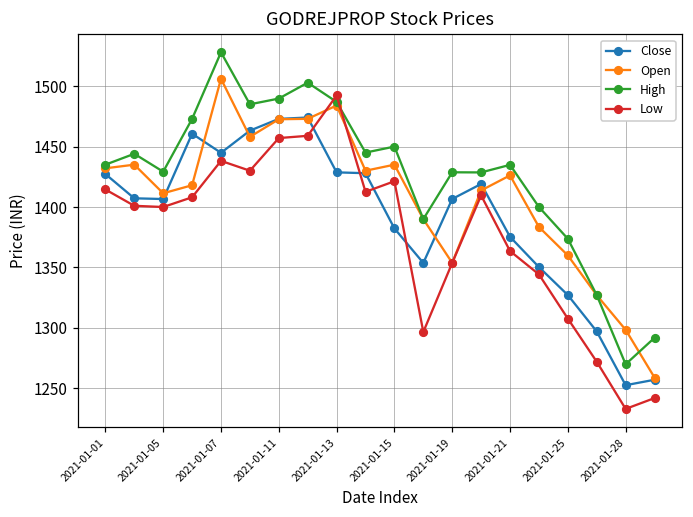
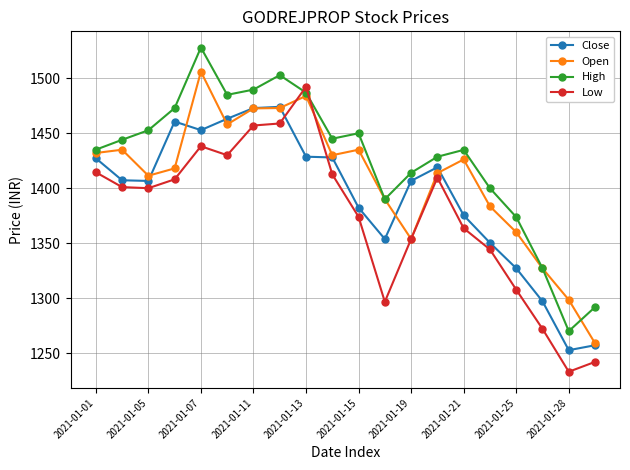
  {
    "Close": {
      "2021-01-01": 1427,
      "2021-01-05": 1407,
-     "2021-01-07": 1445,
+     "2021-01-07": 1453,
      "2021-01-13": 1429,
      "2021-01-15": 1382,
      "2021-01-19": 1407,
      "2021-01-21": 1375,
      "2021-01-25": 1327,
      "2021-01-28": 1253
    },
    "Open": {
      "2021-01-01": 1432,
      "2021-01-05": 1411,
      "2021-01-07": 1506,
      "2021-01-13": 1484,
      "2021-01-15": 1435,
      "2021-01-21": 1426,
      "2021-01-25": 1360,
      "2021-01-28": 1299
    },
    "High": {
      "2021-01-01": 1435,
-     "2021-01-05": 1429,
+     "2021-01-05": 1453,
      "2021-01-07": 1528,
      "2021-01-11": 1490,
      "2021-01-13": 1487,
      "2021-01-15": 1450,
-     "2021-01-19": 1429,
+     "2021-01-19": 1414,
      "2021-01-21": 1435,
      "2021-01-25": 1374,
      "2021-01-28": 1270
    },
    "Low": {
      "2021-01-01": 1415,
      "2021-01-05": 1400,
      "2021-01-07": 1438,
      "2021-01-11": 1457,
      "2021-01-13": 1492,
-     "2021-01-15": 1421,
+     "2021-01-15": 1374,
      "2021-01-21": 1364,
      "2021-01-25": 1308,
      "2021-01-28": 1233
    }
  }
